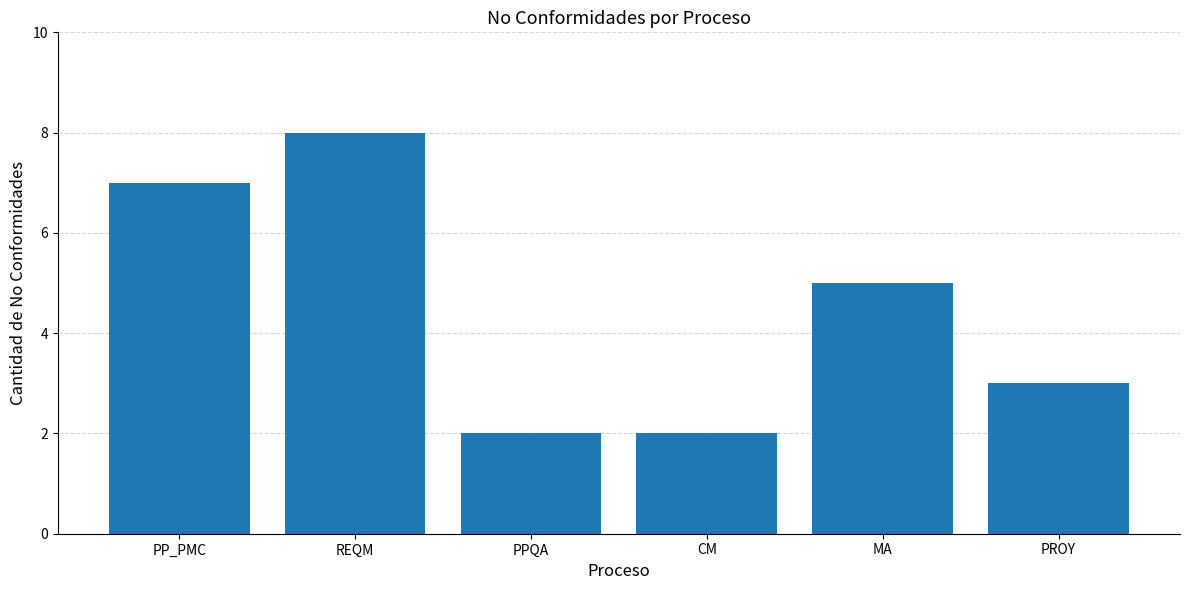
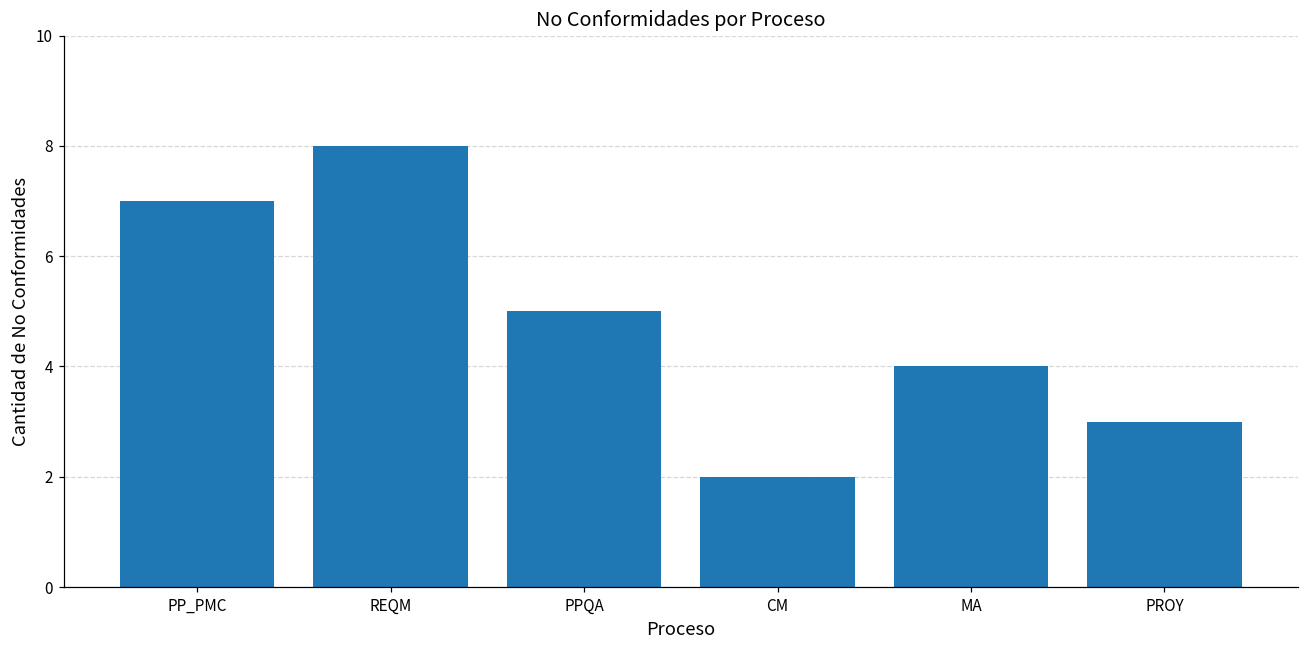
  {
    "PP_PMC": 7,
    "REQM": 8,
-   "PPQA": 2,
+   "PPQA": 5,
    "CM": 2,
-   "MA": 5,
+   "MA": 4,
    "PROY": 3
  }
